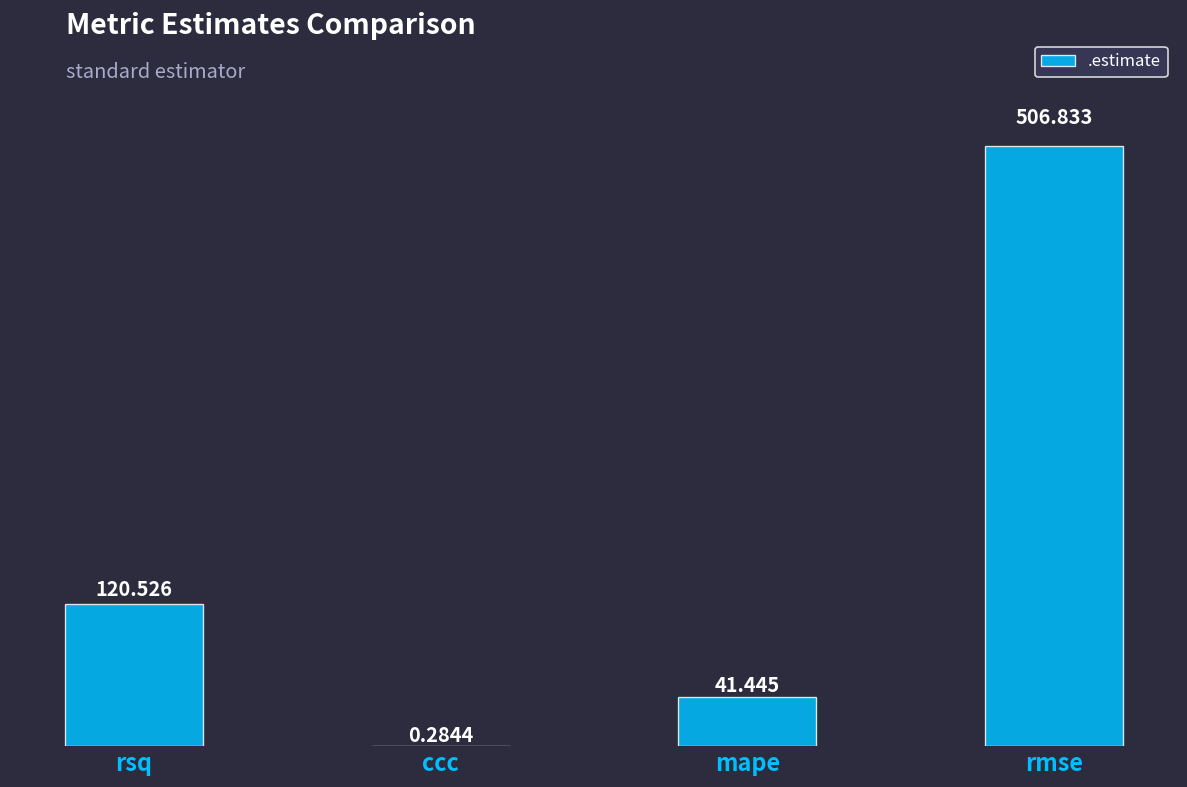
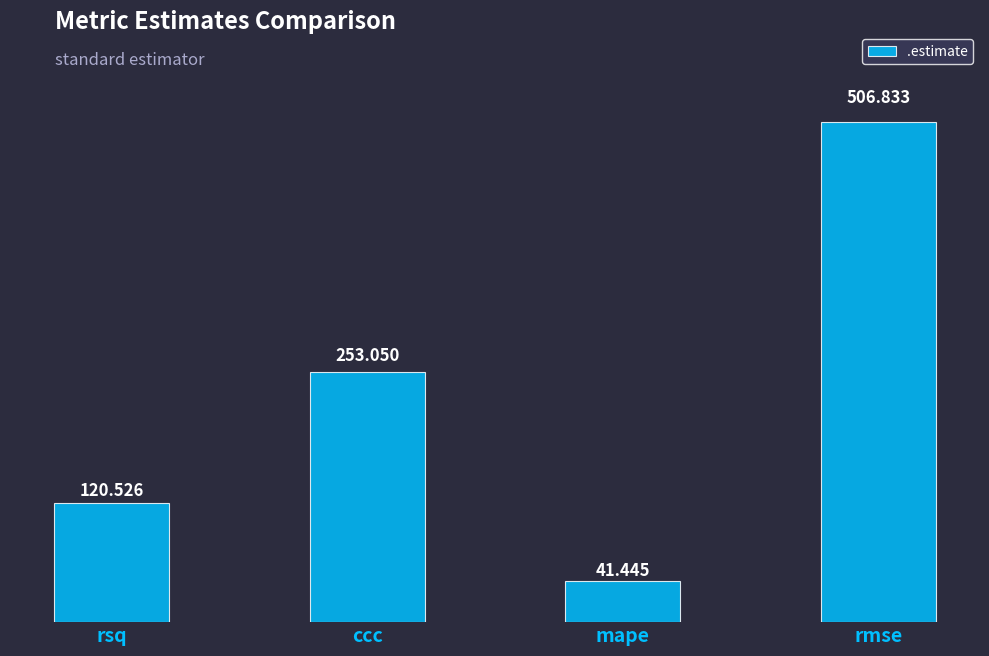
  {
    "rsq": 120.526,
-   "ccc": 0.2844,
+   "ccc": 253.050,
    "mape": 41.445,
    "rmse": 506.833
  }
